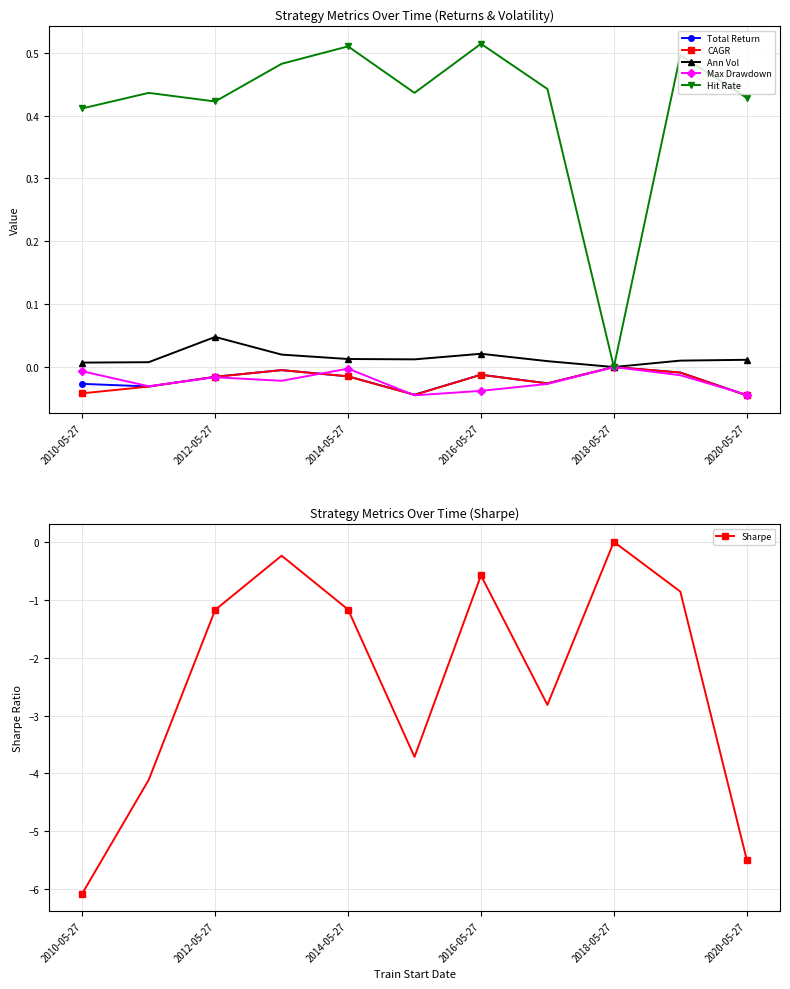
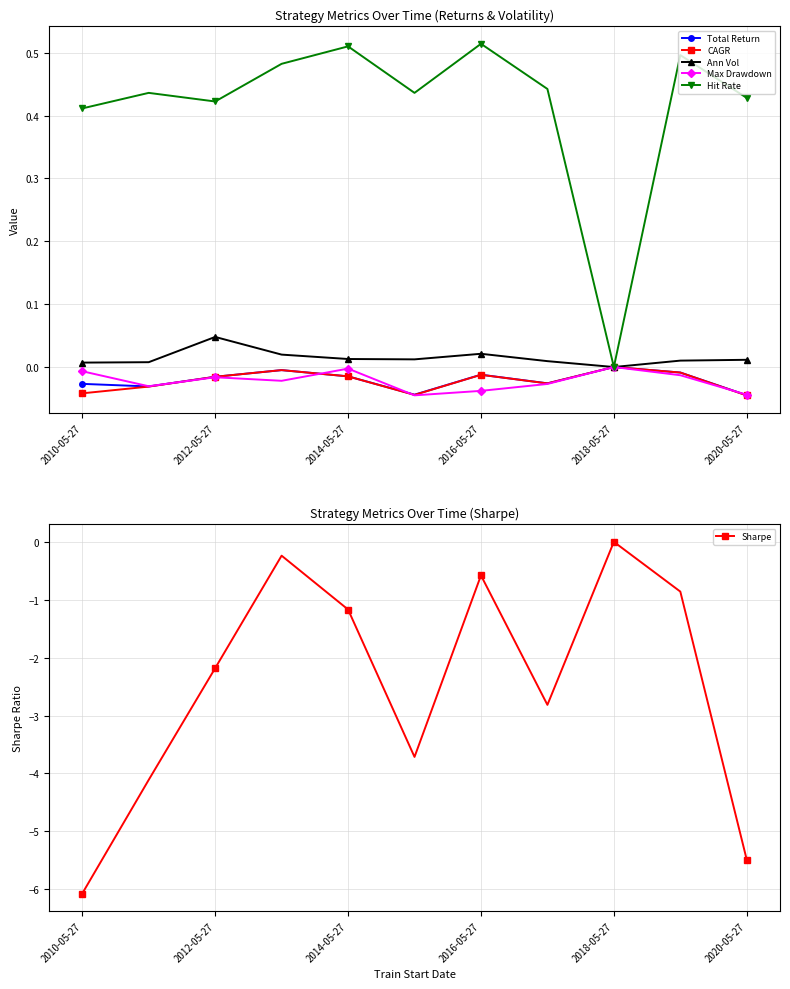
  {
    "Strategy Metrics Over Time (Returns & Volatility)": {
      "Total Return": {
        "2010-05-27": -0.03
      },
      "CAGR": {
        "2010-05-27": -0.04
      },
      "Ann Vol": {
        "2010-05-27": 0.01,
        "2012-05-27": 0.05,
        "2014-05-27": 0.01,
        "2016-05-27": 0.02,
        "2020-05-27": 0.01
      },
      "Max Drawdown": {
        "2010-05-27": -0.01,
        "2014-05-27": 0.00,
        "2016-05-27": -0.04
      },
      "Hit Rate": {
        "2010-05-27": 0.41,
        "2012-05-27": 0.42,
        "2014-05-27": 0.51,
        "2016-05-27": 0.51,
        "2020-05-27": 0.43
      }
    },
    "Strategy Metrics Over Time (Sharpe)": {
      "2010-05-27": -6.1,
-     "2012-05-27": -1.2,
+     "2012-05-27": -2.2,
      "2014-05-27": -1.2,
      "2016-05-27": -0.6,
      "2018-05-27": 0.0,
      "2020-05-27": -5.5
    }
  }
